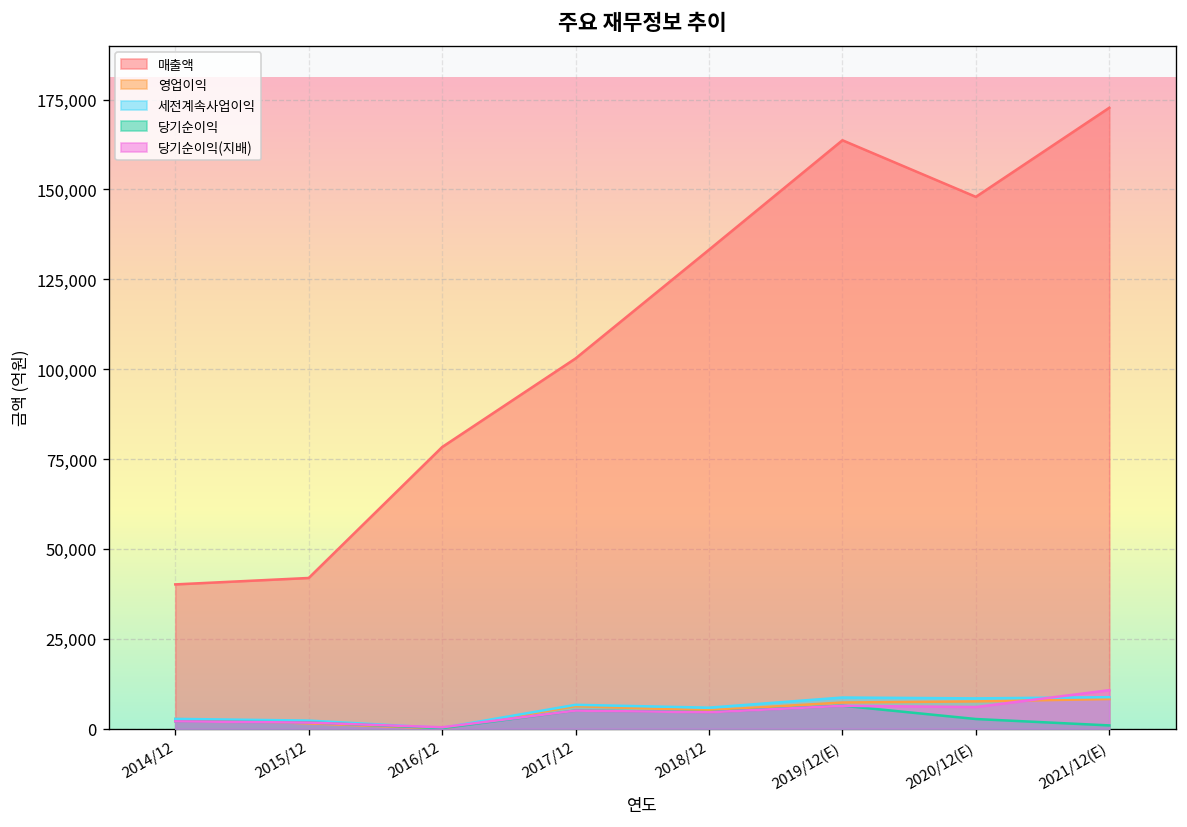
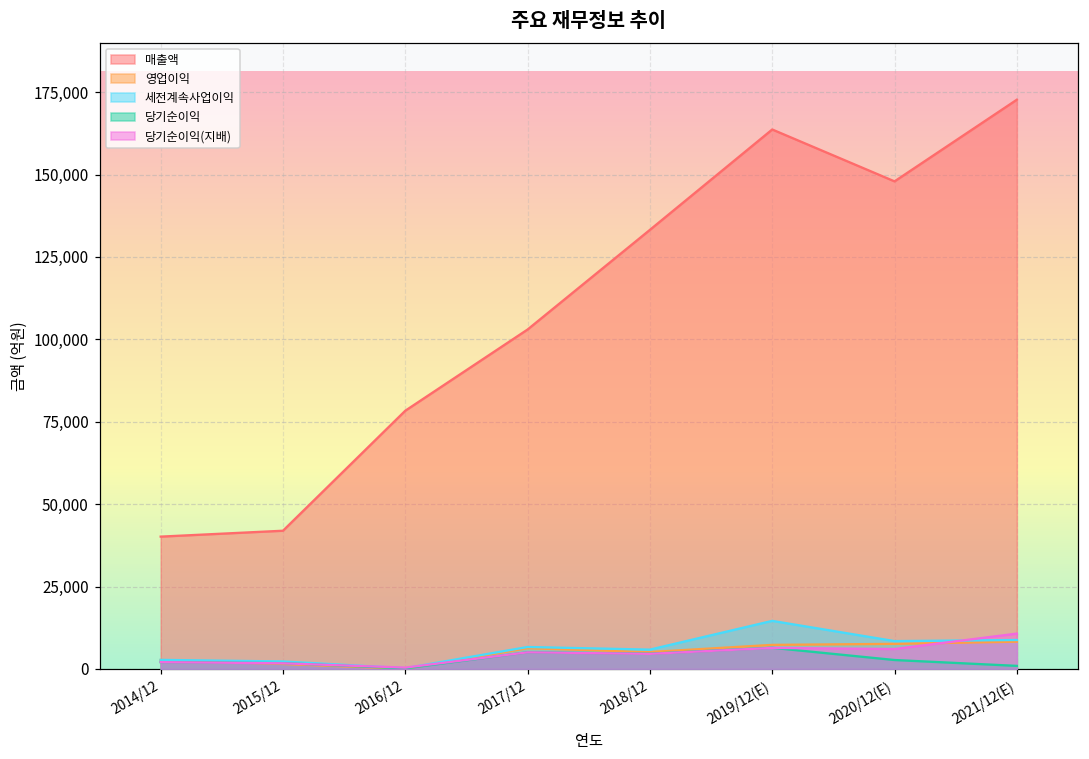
  {
    "세전계속사업이익": {
-     "2019/12(E)": "9,000"
+     "2019/12(E)": "15,000"
    },
    "당기순이익": {
      "2020/12(E)": "3,000",
      "2021/12(E)": "1,000"
    },
    "당기순이익(지배)": {
      "2020/12(E)": "6,000",
      "2021/12(E)": "11,000"
    }
  }
